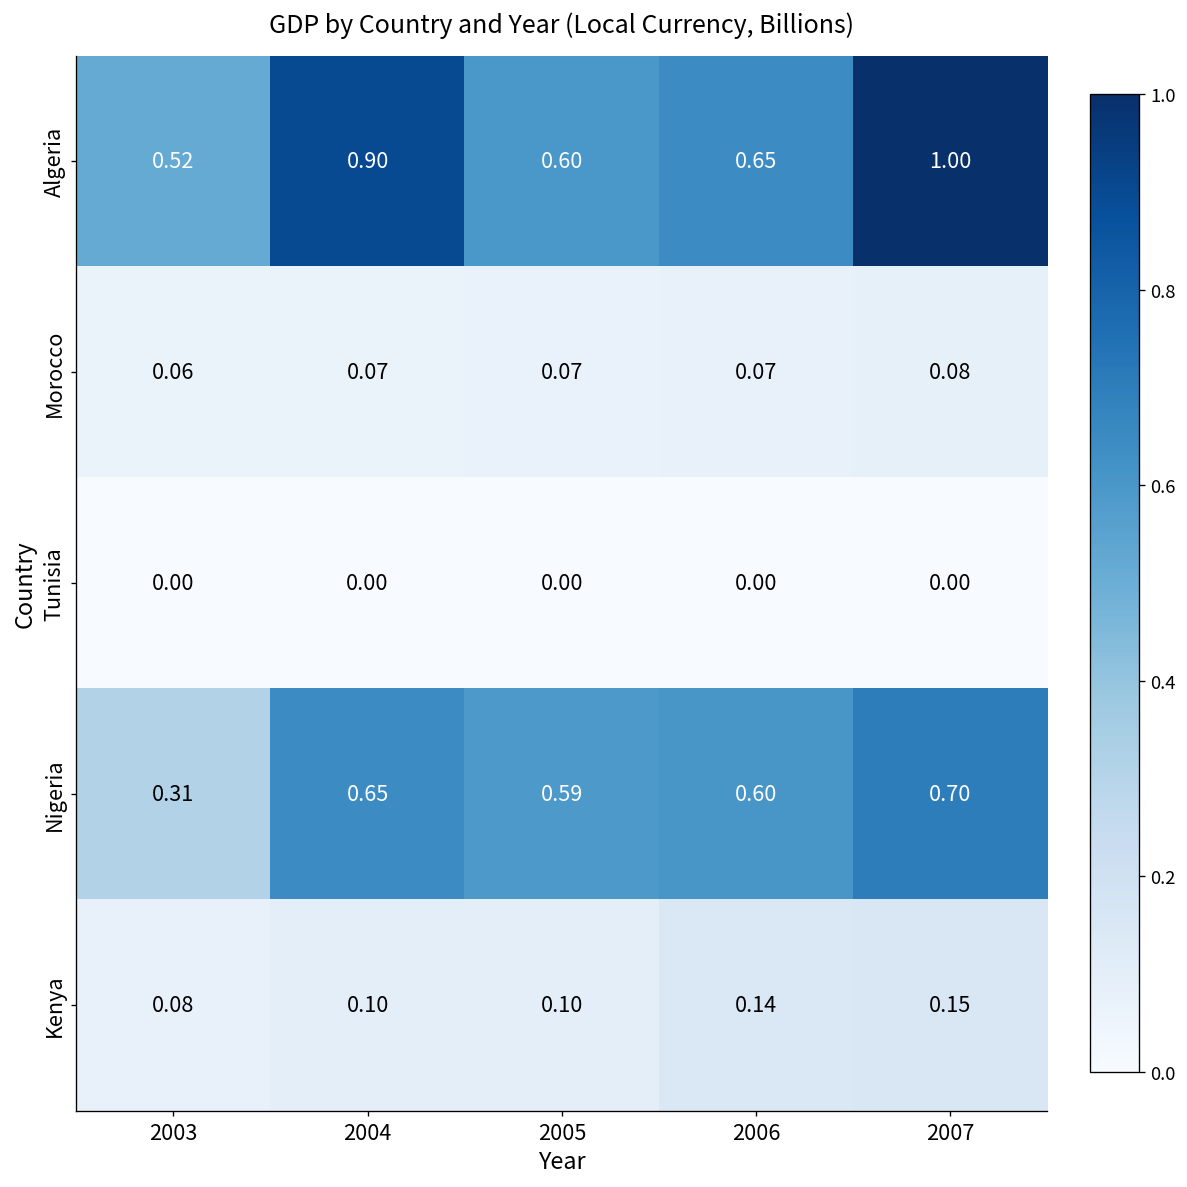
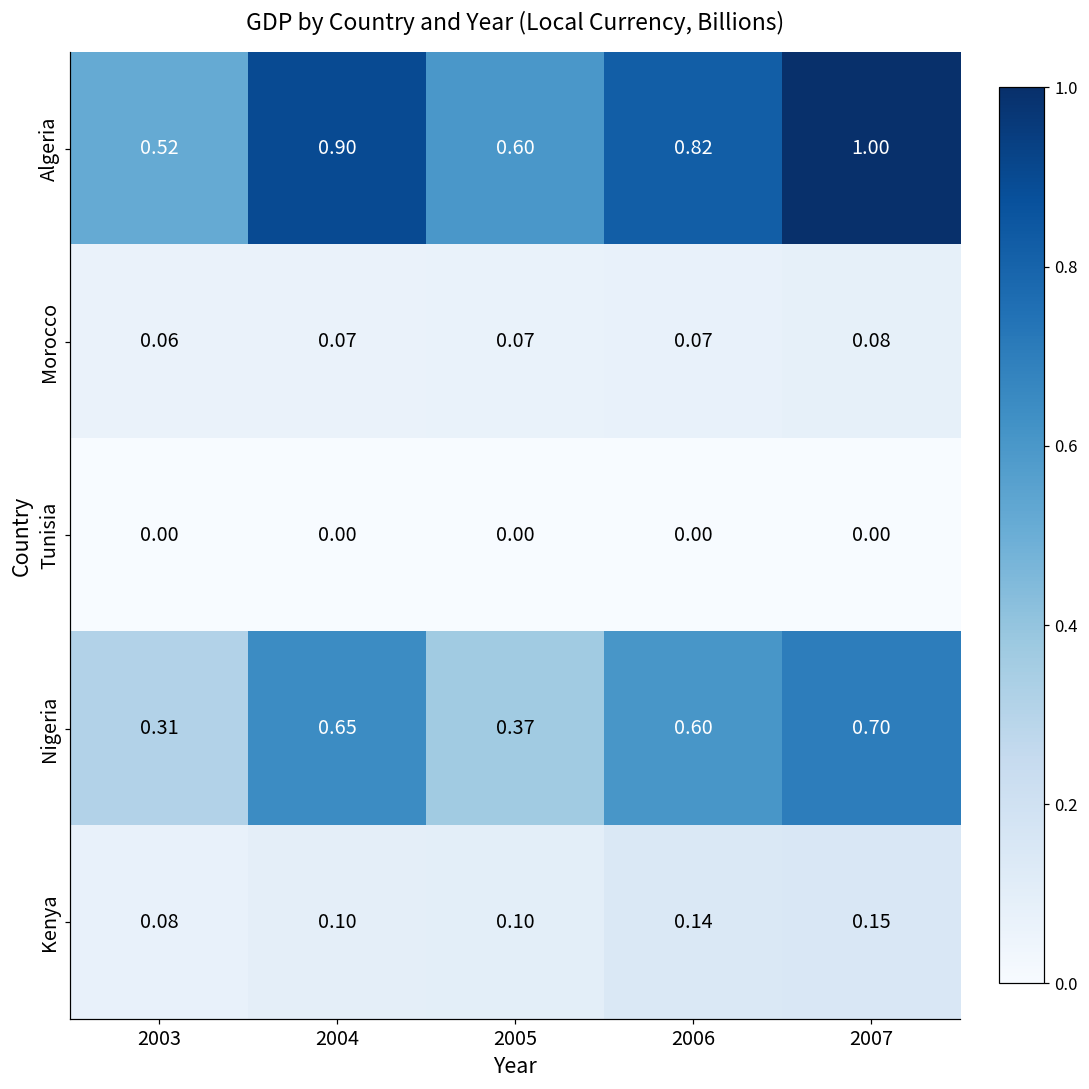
  {
    "Algeria": {
      "2003": 0.52,
      "2004": 0.90,
      "2005": 0.60,
-     "2006": 0.65,
+     "2006": 0.82,
      "2007": 1.00
    },
    "Morocco": {
      "2003": 0.06,
      "2004": 0.07,
      "2005": 0.07,
      "2006": 0.07,
      "2007": 0.08
    },
    "Tunisia": {
      "2003": 0.00,
      "2004": 0.00,
      "2005": 0.00,
      "2006": 0.00,
      "2007": 0.00
    },
    "Nigeria": {
      "2003": 0.31,
      "2004": 0.65,
-     "2005": 0.59,
+     "2005": 0.37,
      "2006": 0.60,
      "2007": 0.70
    },
    "Kenya": {
      "2003": 0.08,
      "2004": 0.10,
      "2005": 0.10,
      "2006": 0.14,
      "2007": 0.15
    }
  }
